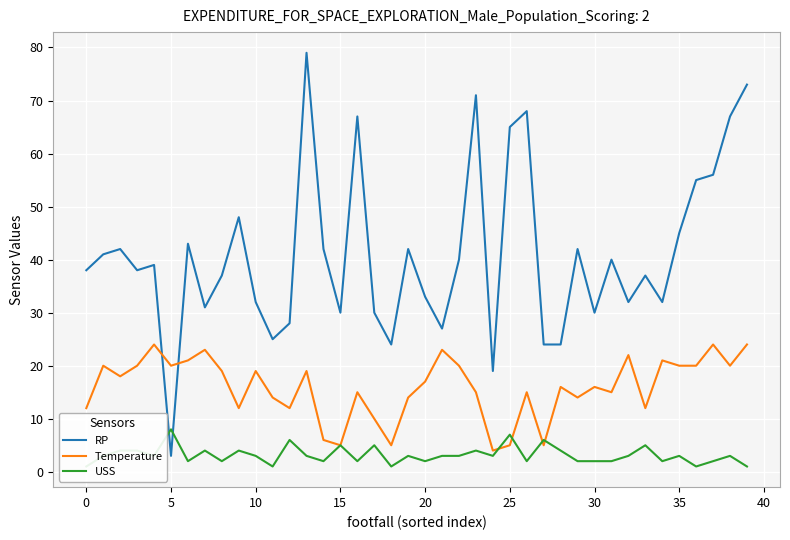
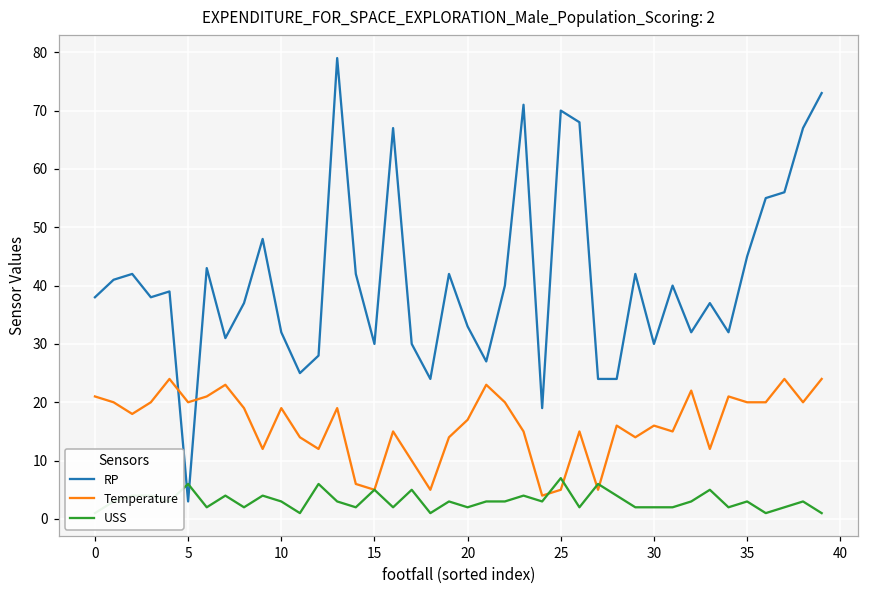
  {
    "RP": {
      "0": 38,
      "5": 3,
      "10": 32,
      "15": 30,
      "20": 33,
-     "25": 65,
+     "25": 70,
      "30": 30,
      "35": 45
    },
    "Temperature": {
-     "0": 12,
+     "0": 21,
      "5": 20,
      "10": 19,
      "20": 17,
      "25": 5,
      "30": 16,
      "35": 20
    },
    "USS": {
-     "5": 8,
+     "5": 6,
      "10": 3,
      "20": 2,
      "25": 7,
      "30": 2,
      "35": 3
    }
  }
